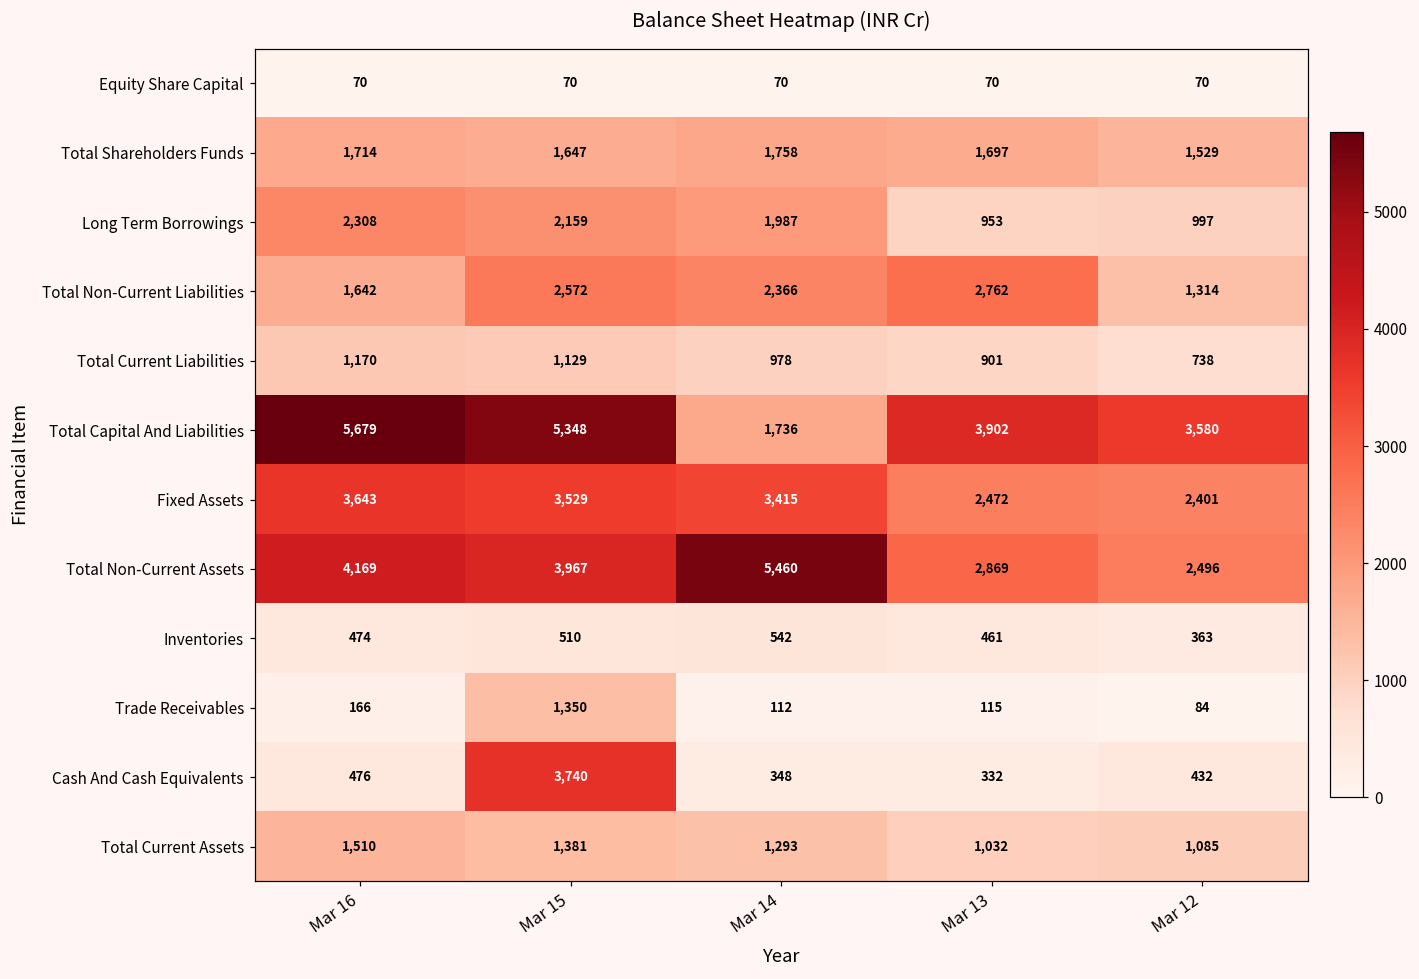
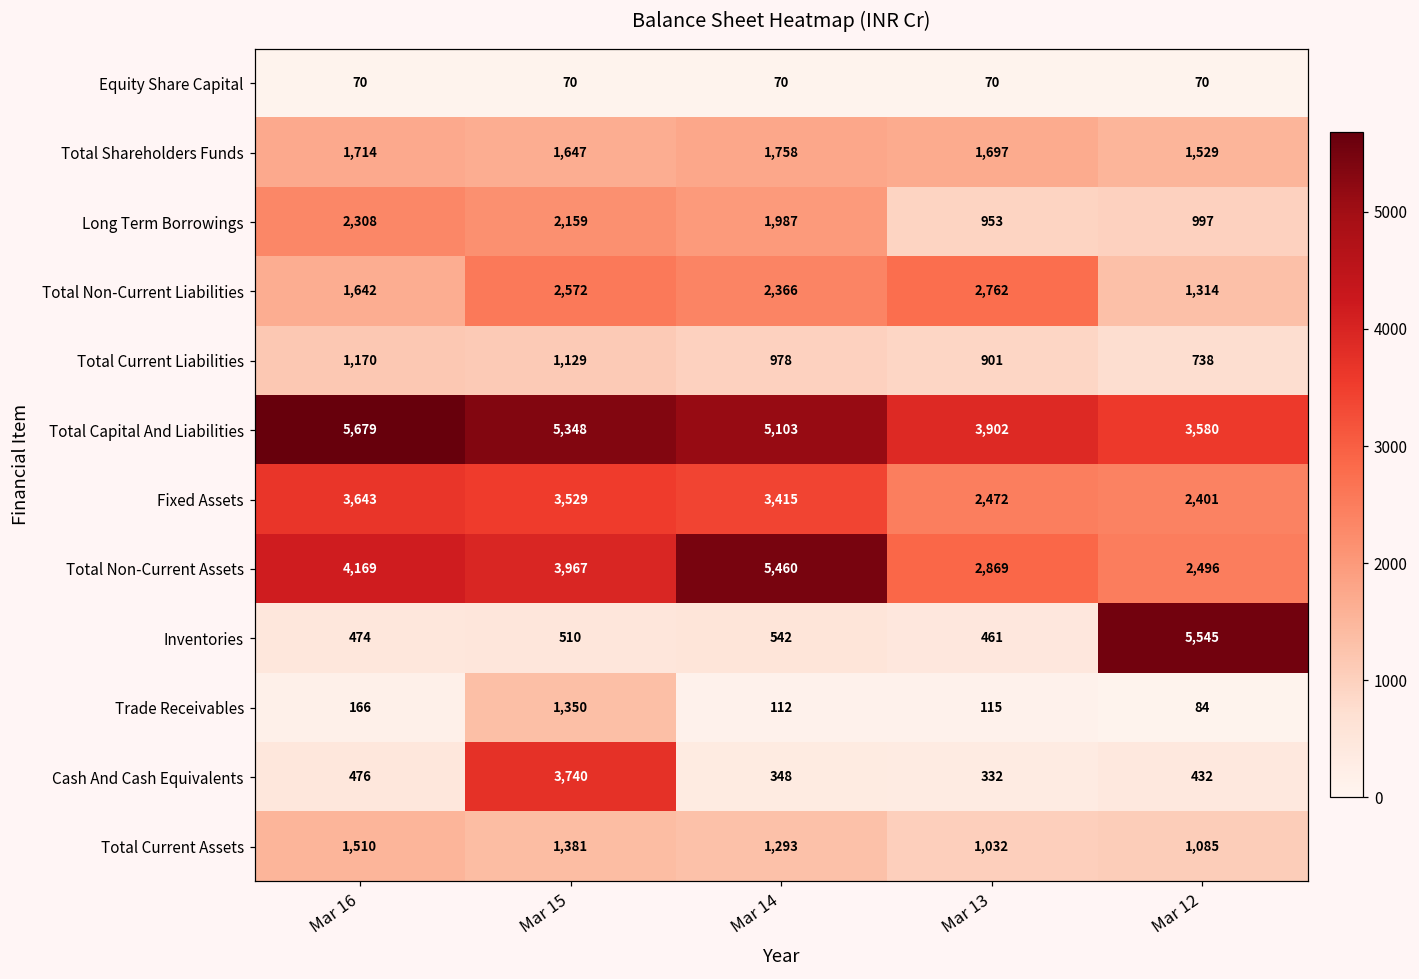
  {
    "Equity Share Capital": {
      "Mar 16": "70",
      "Mar 15": "70",
      "Mar 14": "70",
      "Mar 13": "70",
      "Mar 12": "70"
    },
    "Total Shareholders Funds": {
      "Mar 16": "1,714",
      "Mar 15": "1,647",
      "Mar 14": "1,758",
      "Mar 13": "1,697",
      "Mar 12": "1,529"
    },
    "Long Term Borrowings": {
      "Mar 16": "2,308",
      "Mar 15": "2,159",
      "Mar 14": "1,987",
      "Mar 13": "953",
      "Mar 12": "997"
    },
    "Total Non-Current Liabilities": {
      "Mar 16": "1,642",
      "Mar 15": "2,572",
      "Mar 14": "2,366",
      "Mar 13": "2,762",
      "Mar 12": "1,314"
    },
    "Total Current Liabilities": {
      "Mar 16": "1,170",
      "Mar 15": "1,129",
      "Mar 14": "978",
      "Mar 13": "901",
      "Mar 12": "738"
    },
    "Total Capital And Liabilities": {
      "Mar 16": "5,679",
      "Mar 15": "5,348",
-     "Mar 14": "1,736",
+     "Mar 14": "5,103",
      "Mar 13": "3,902",
      "Mar 12": "3,580"
    },
    "Fixed Assets": {
      "Mar 16": "3,643",
      "Mar 15": "3,529",
      "Mar 14": "3,415",
      "Mar 13": "2,472",
      "Mar 12": "2,401"
    },
    "Total Non-Current Assets": {
      "Mar 16": "4,169",
      "Mar 15": "3,967",
      "Mar 14": "5,460",
      "Mar 13": "2,869",
      "Mar 12": "2,496"
    },
    "Inventories": {
      "Mar 16": "474",
      "Mar 15": "510",
      "Mar 14": "542",
      "Mar 13": "461",
-     "Mar 12": "363"
+     "Mar 12": "5,545"
    },
    "Trade Receivables": {
      "Mar 16": "166",
      "Mar 15": "1,350",
      "Mar 14": "112",
      "Mar 13": "115",
      "Mar 12": "84"
    },
    "Cash And Cash Equivalents": {
      "Mar 16": "476",
      "Mar 15": "3,740",
      "Mar 14": "348",
      "Mar 13": "332",
      "Mar 12": "432"
    },
    "Total Current Assets": {
      "Mar 16": "1,510",
      "Mar 15": "1,381",
      "Mar 14": "1,293",
      "Mar 13": "1,032",
      "Mar 12": "1,085"
    }
  }
